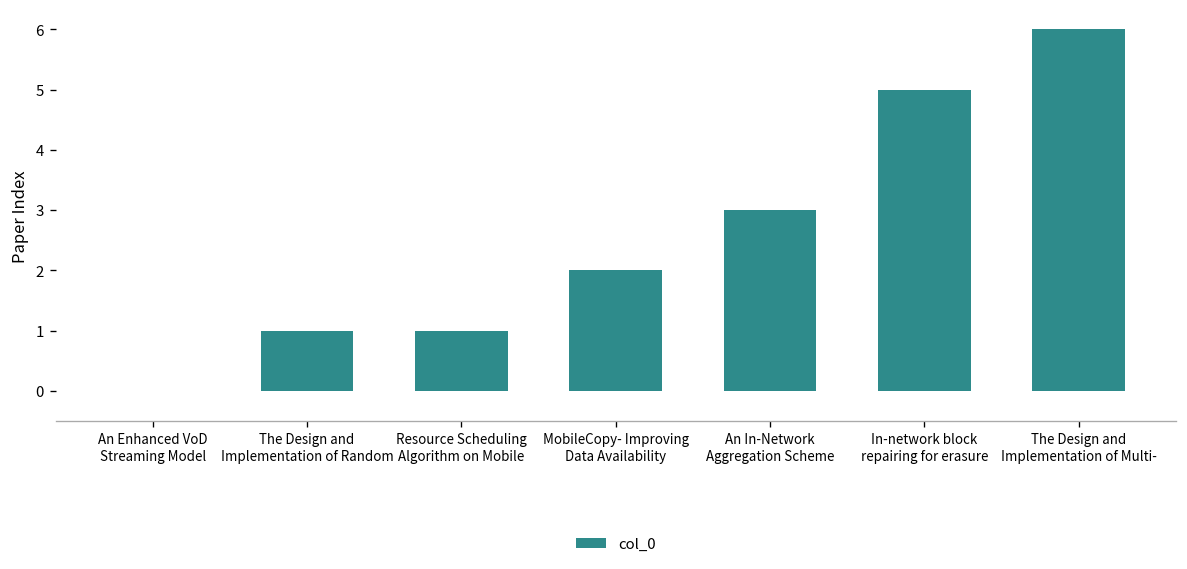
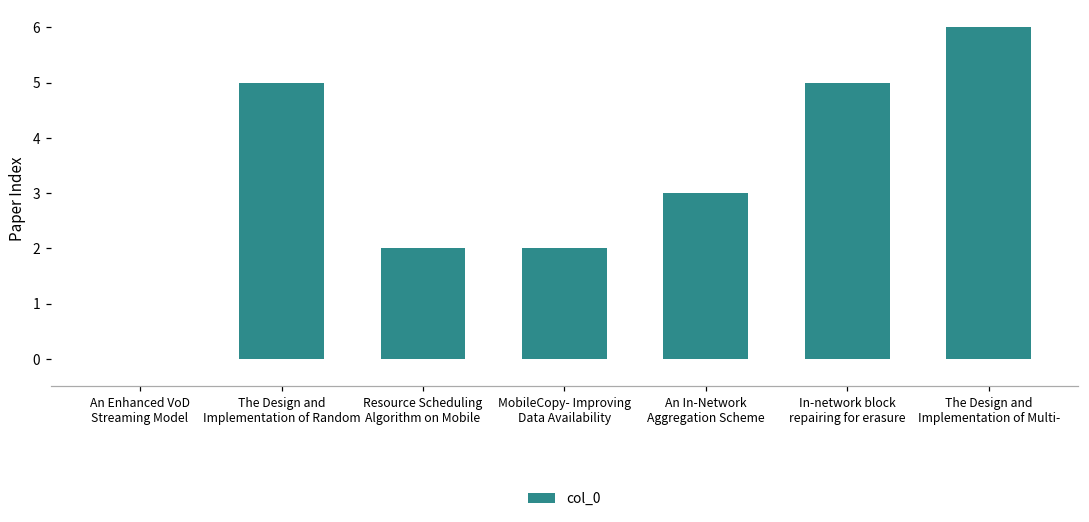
  {
    "An Enhanced VoD Streaming Model": 0,
-   "The Design and Implementation of Random": 1,
-   "Resource Scheduling Algorithm on Mobile": 1,
+   "The Design and Implementation of Random": 5,
+   "Resource Scheduling Algorithm on Mobile": 2,
    "MobileCopy- Improving Data Availability": 2,
    "An In-Network Aggregation Scheme": 3,
    "In-network block repairing for erasure": 5,
    "The Design and Implementation of Multi-": 6
  }
